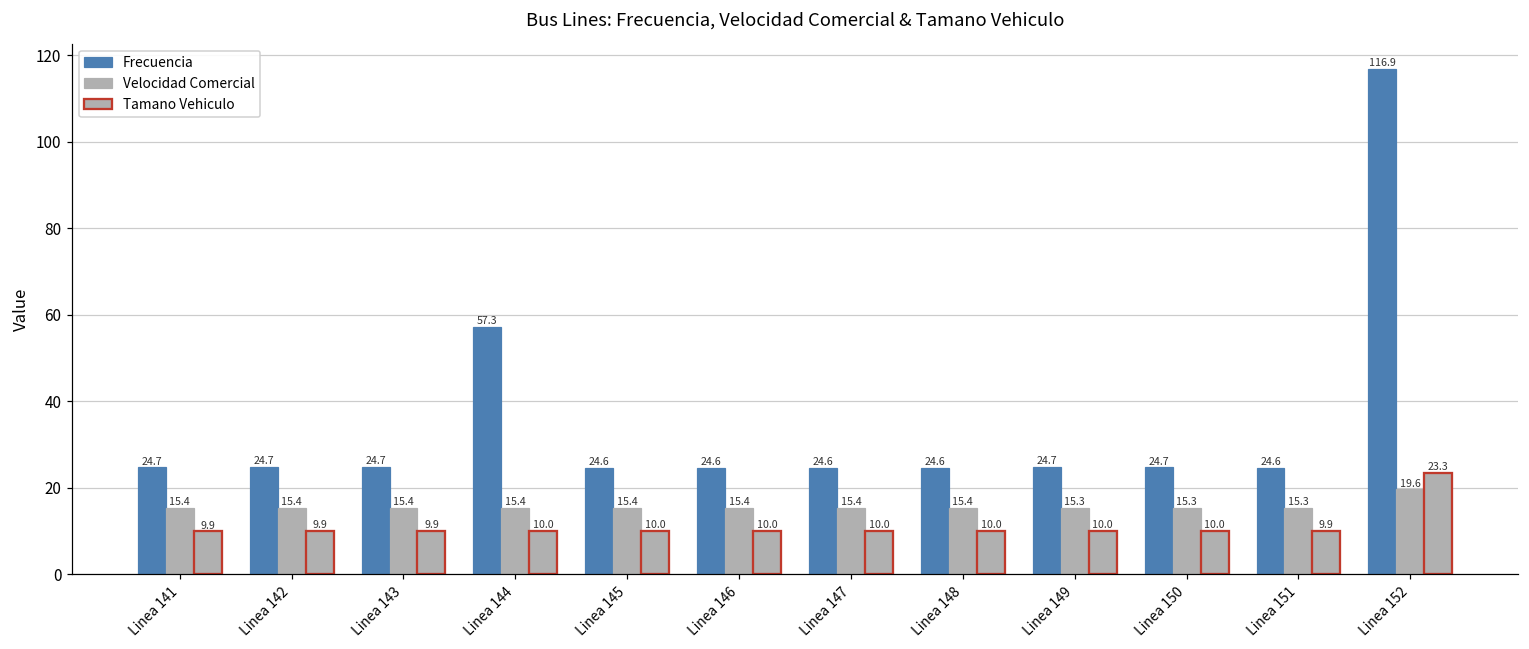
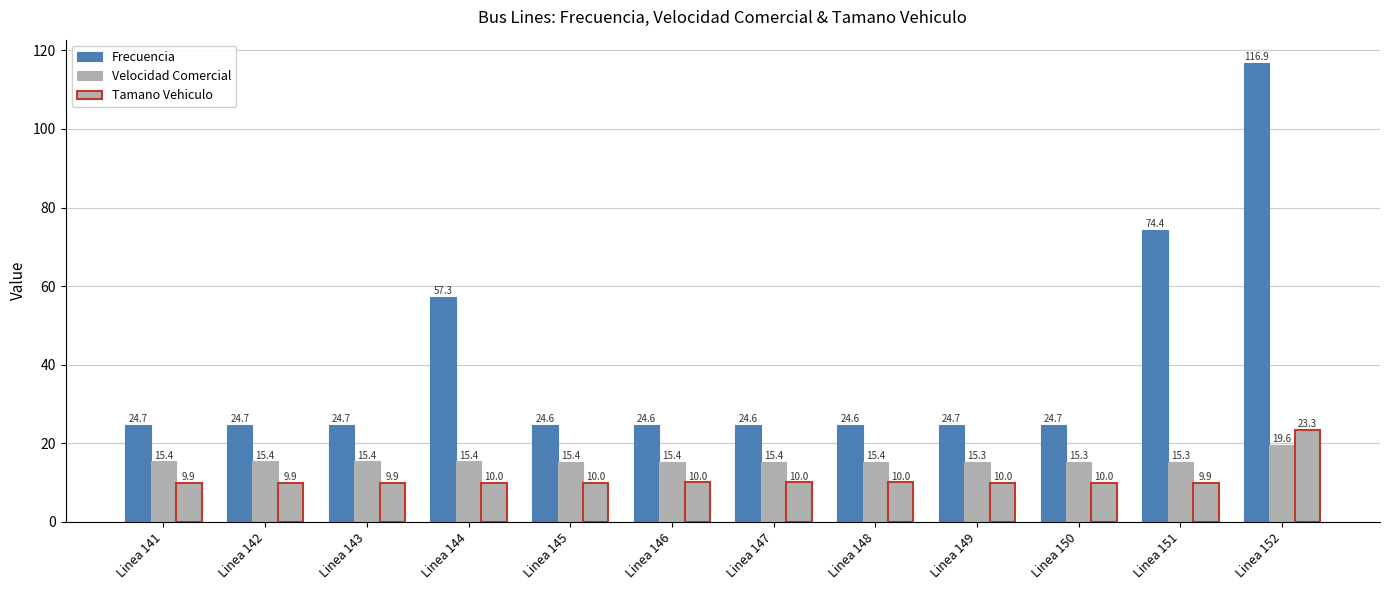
  {
    "Frecuencia": {
      "Linea 141": 24.7,
      "Linea 142": 24.7,
      "Linea 143": 24.7,
      "Linea 144": 57.3,
      "Linea 145": 24.6,
      "Linea 146": 24.6,
      "Linea 147": 24.6,
      "Linea 148": 24.6,
      "Linea 149": 24.7,
      "Linea 150": 24.7,
-     "Linea 151": 24.6,
+     "Linea 151": 74.4,
      "Linea 152": 116.9
    }
  }
